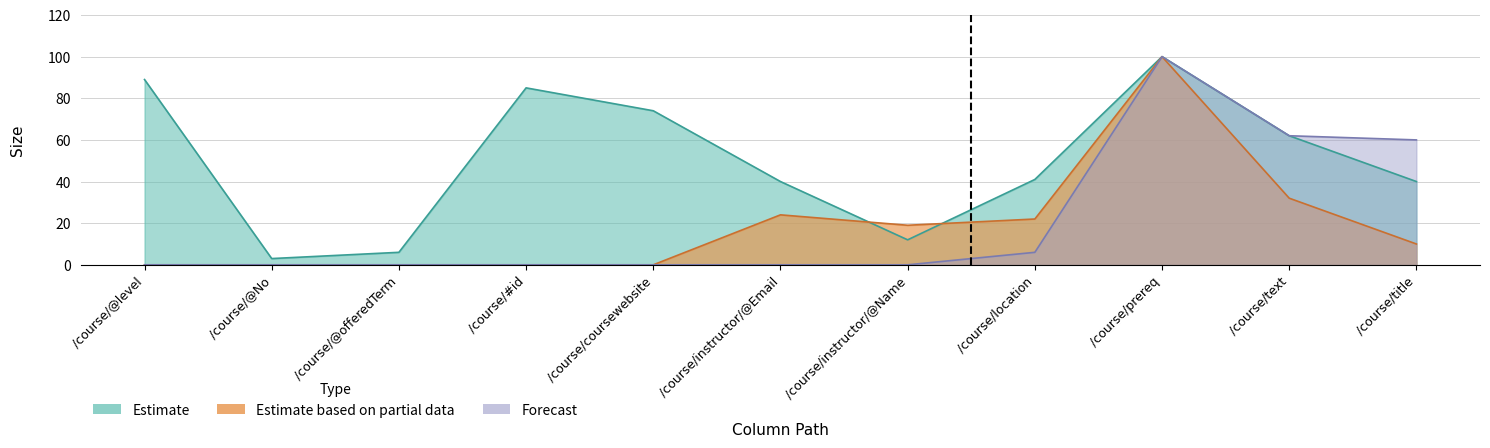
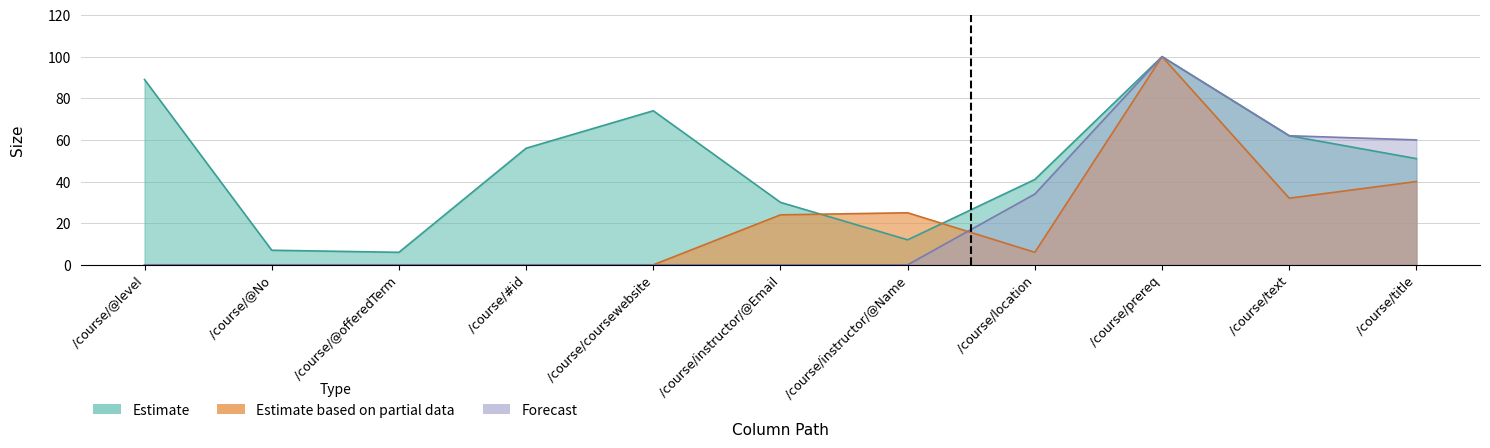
  {
    "Estimate": {
      "/course/@level": 89,
-     "/course/@No": 3,
+     "/course/@No": 7,
      "/course/@offeredTerm": 6,
-     "/course/#id": 85,
+     "/course/#id": 56,
      "/course/coursewebsite": 74,
-     "/course/instructor/@Email": 40,
+     "/course/instructor/@Email": 30,
      "/course/instructor/@Name": 12,
      "/course/location": 41,
-     "/course/title": 40
+     "/course/title": 51
    },
    "Estimate based on partial data": {
      "/course/instructor/@Email": 24,
-     "/course/instructor/@Name": 19,
-     "/course/location": 22,
+     "/course/instructor/@Name": 25,
+     "/course/location": 6,
      "/course/text": 32,
-     "/course/title": 10
+     "/course/title": 40
    },
    "Forecast": {
      "/course/instructor/@Email": 0,
      "/course/instructor/@Name": 0,
-     "/course/location": 6,
+     "/course/location": 34,
      "/course/title": 60
    }
  }
